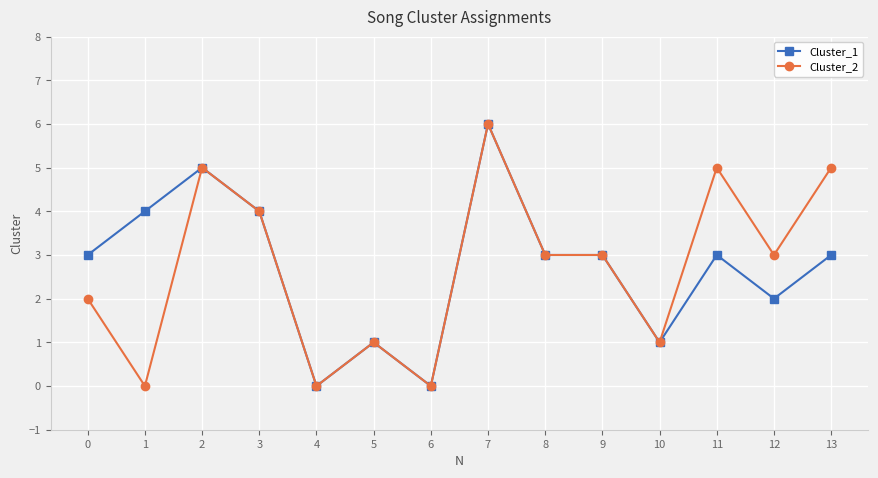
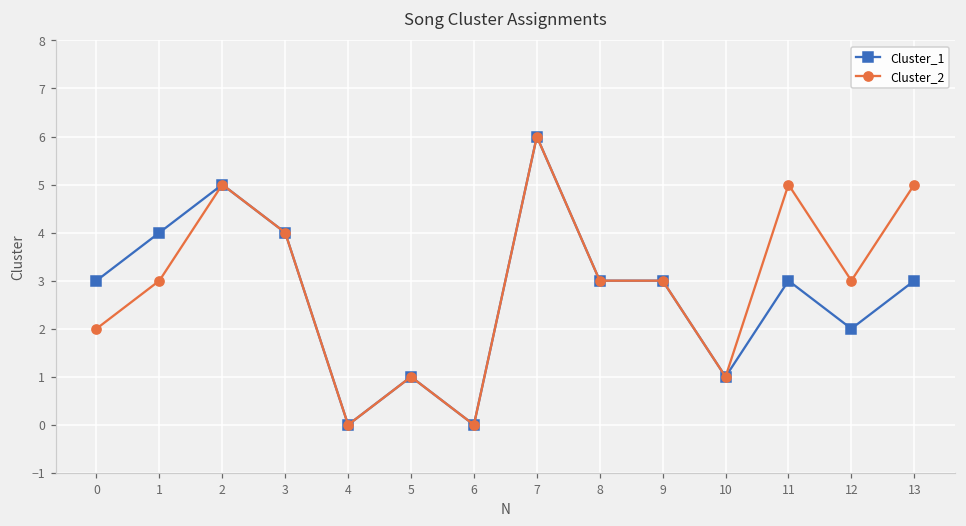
  {
    "Cluster_1": {
      "0": 3,
      "1": 4,
      "11": 3,
      "12": 2,
      "13": 3
    },
    "Cluster_2": {
      "0": 2,
-     "1": 0,
+     "1": 3,
      "11": 5,
      "12": 3,
      "13": 5
    }
  }
